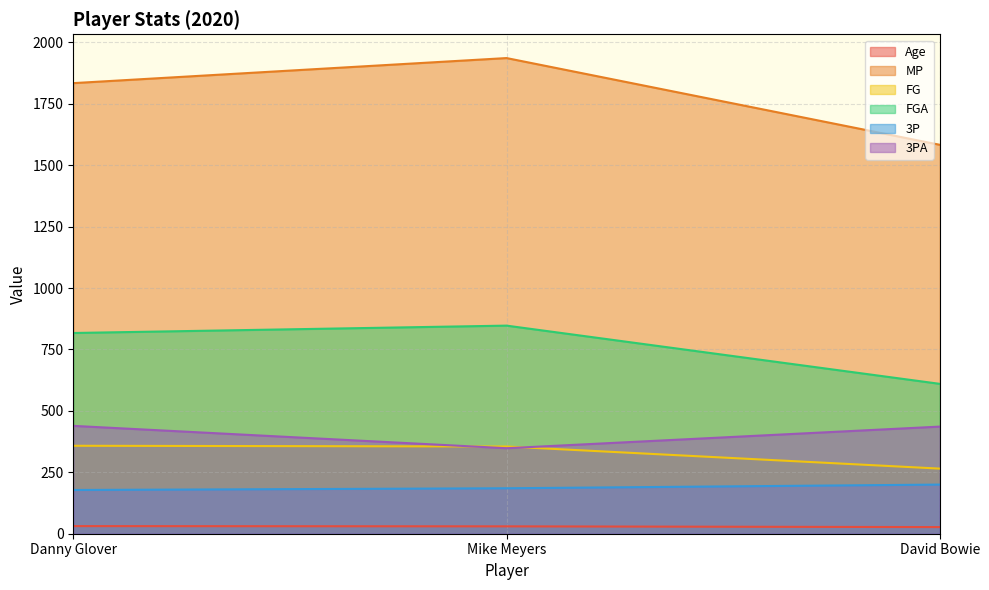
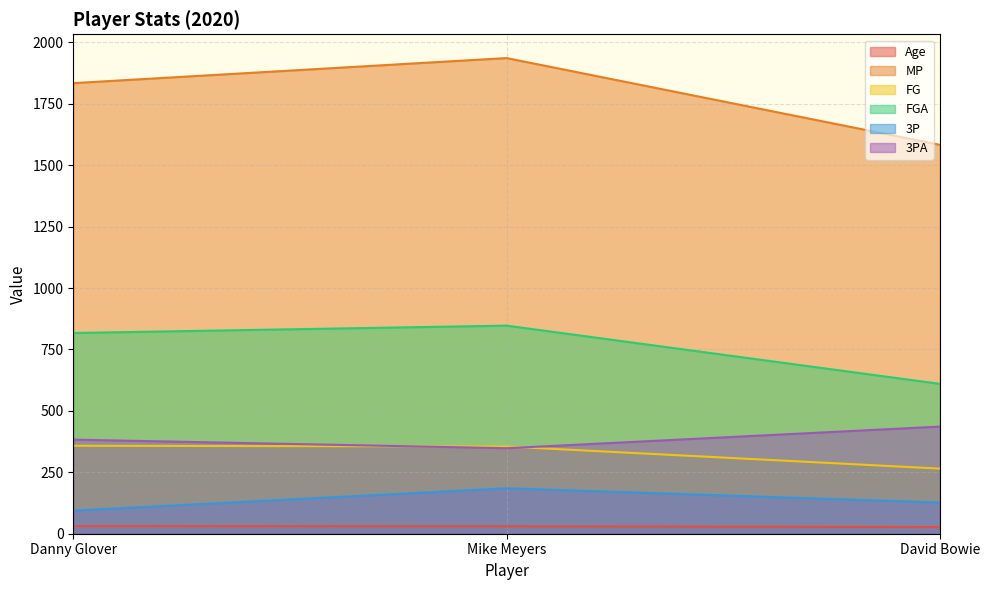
  {
    "FGA": {
      "Danny Glover": 820,
      "Mike Meyers": 850,
      "David Bowie": 610
    },
    "3P": {
-     "Danny Glover": 180,
+     "Danny Glover": 90,
      "Mike Meyers": 190,
-     "David Bowie": 200
+     "David Bowie": 130
    },
    "3PA": {
-     "Danny Glover": 440,
+     "Danny Glover": 380,
      "David Bowie": 440
    }
  }
